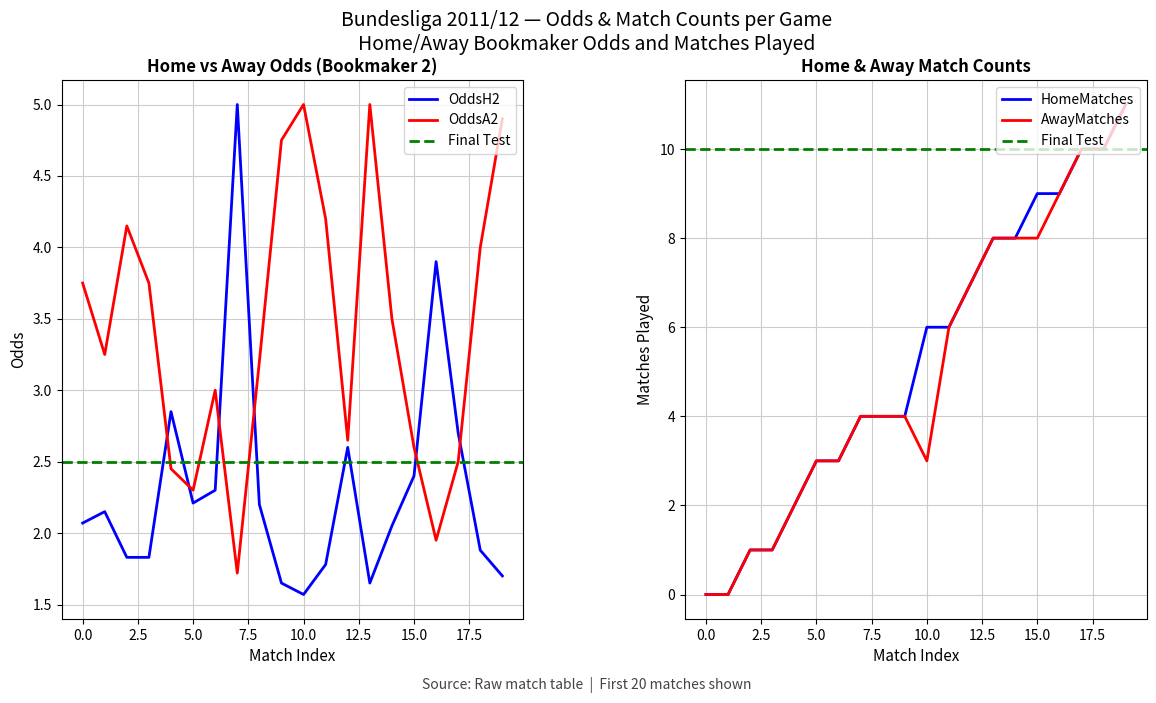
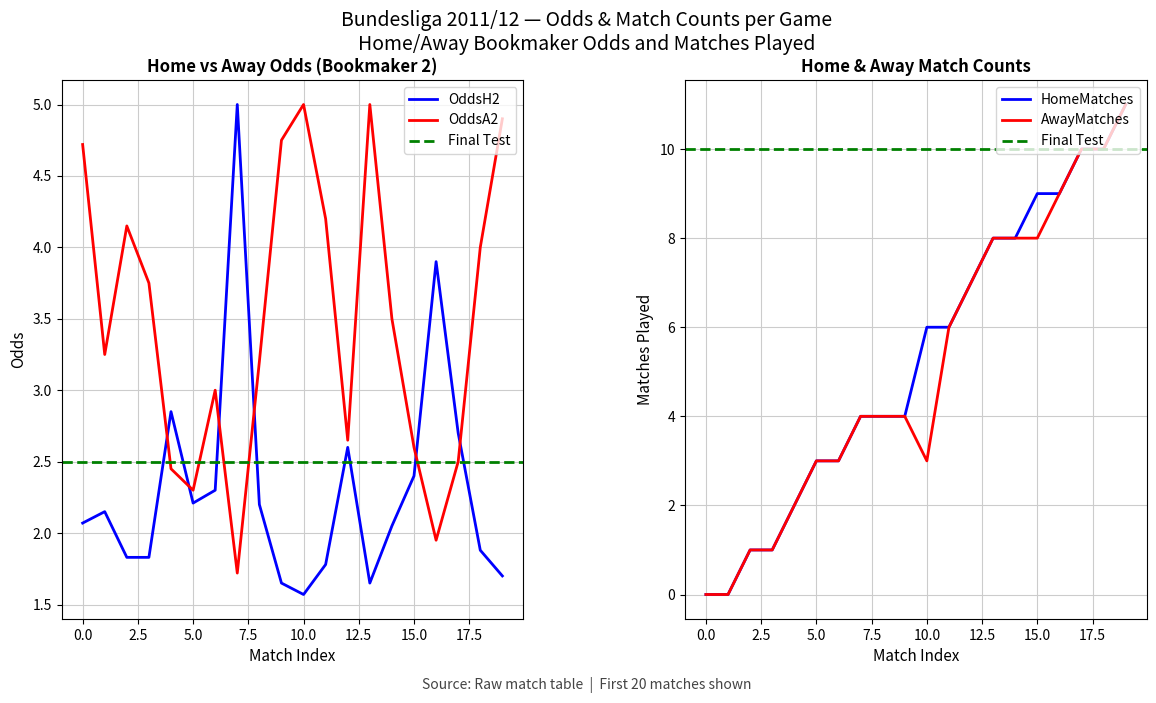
  {
    "Home vs Away Odds (Bookmaker 2)": {
      "OddsH2": {
        "0.0": 2.07,
        "5.0": 2.21,
        "10.0": 1.57,
        "15.0": 2.40
      },
      "OddsA2": {
-       "0.0": 3.75,
+       "0.0": 4.72,
        "5.0": 2.30,
        "10.0": 5.00,
        "15.0": 2.60
      }
    },
    "Home & Away Match Counts": {
      "HomeMatches": {
        "10.0": 6.0,
        "15.0": 9.0
      },
      "AwayMatches": {
        "10.0": 3.0,
        "15.0": 8.0
      }
    }
  }
